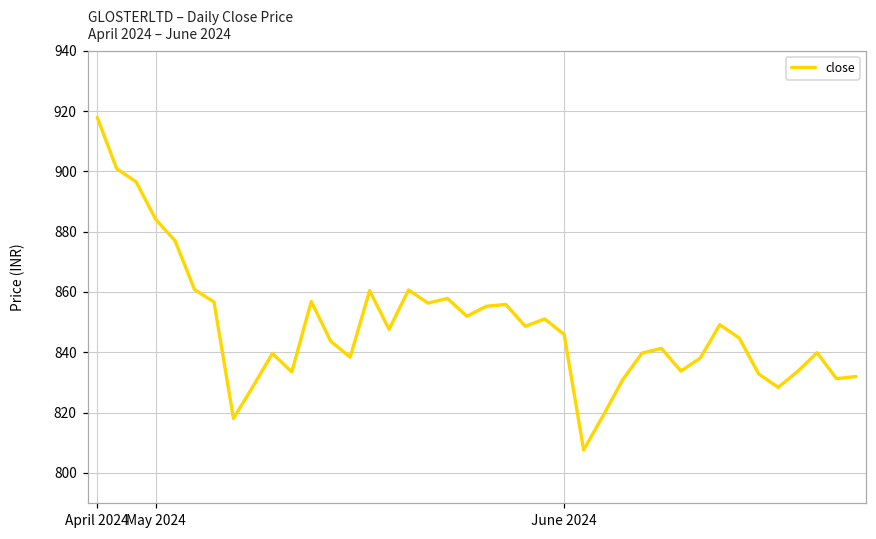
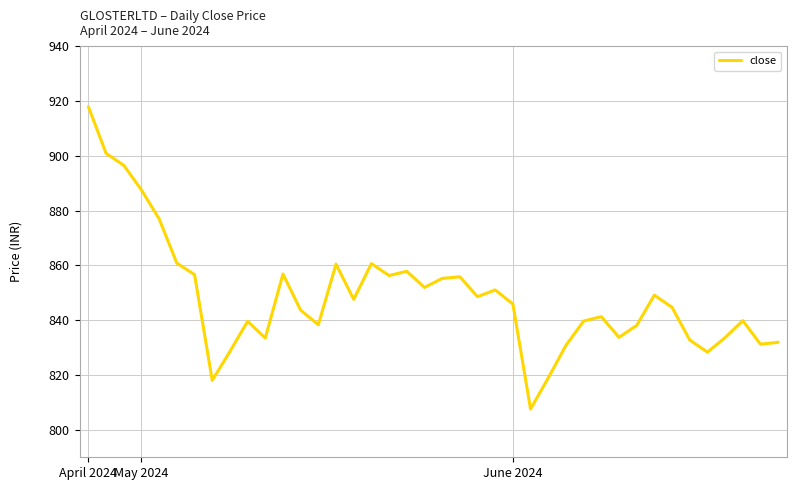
  {
    "April 2024": 918,
-   "May 2024": 884,
+   "May 2024": 888,
    "June 2024": 846
  }
